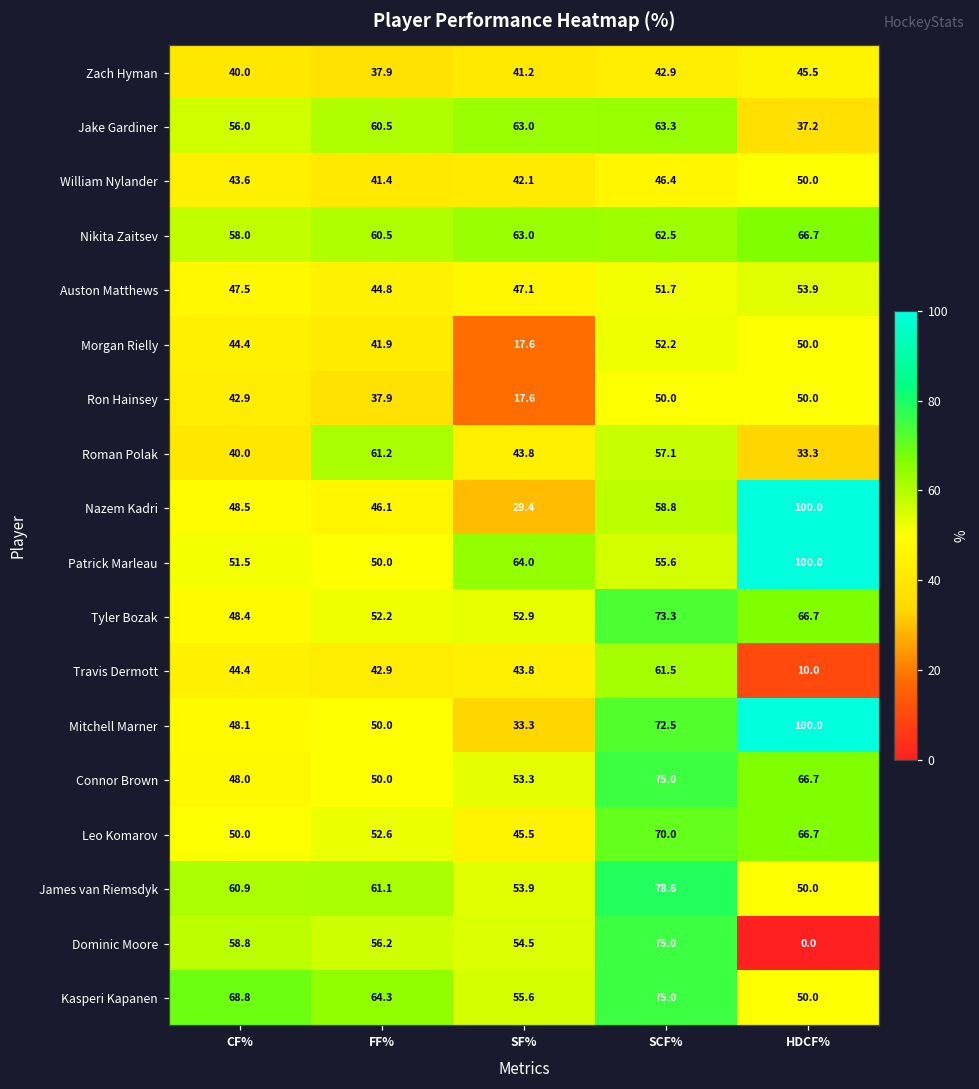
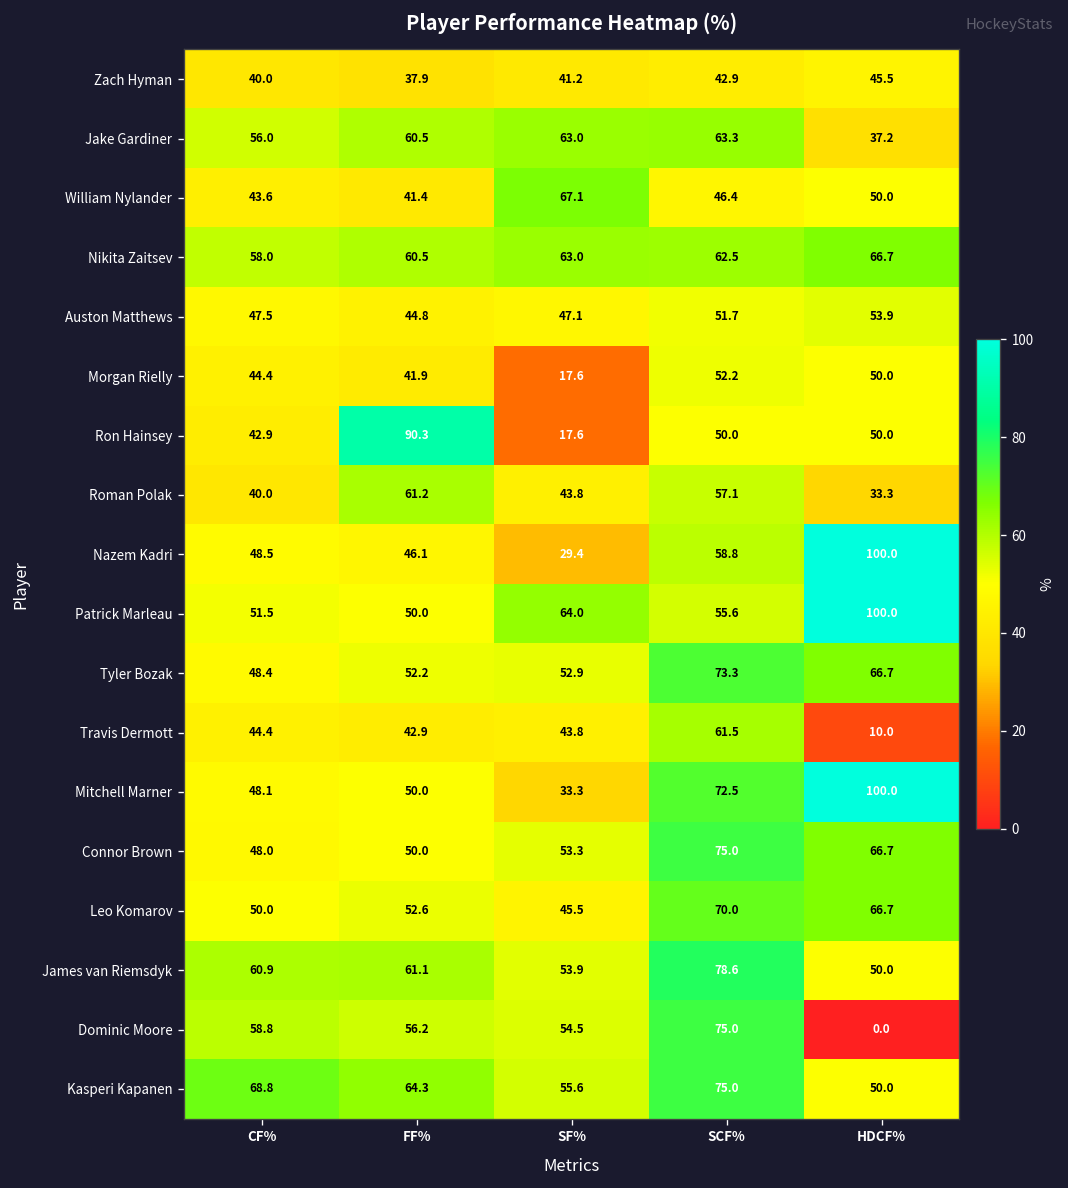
  {
    "Zach Hyman": {
      "CF%": 40.0,
      "FF%": 37.9,
      "SF%": 41.2,
      "SCF%": 42.9,
      "HDCF%": 45.5
    },
    "Jake Gardiner": {
      "CF%": 56.0,
      "FF%": 60.5,
      "SF%": 63.0,
      "SCF%": 63.3,
      "HDCF%": 37.2
    },
    "William Nylander": {
      "CF%": 43.6,
      "FF%": 41.4,
-     "SF%": 42.1,
+     "SF%": 67.1,
      "SCF%": 46.4,
      "HDCF%": 50.0
    },
    "Nikita Zaitsev": {
      "CF%": 58.0,
      "FF%": 60.5,
      "SF%": 63.0,
      "SCF%": 62.5,
      "HDCF%": 66.7
    },
    "Auston Matthews": {
      "CF%": 47.5,
      "FF%": 44.8,
      "SF%": 47.1,
      "SCF%": 51.7,
      "HDCF%": 53.9
    },
    "Morgan Rielly": {
      "CF%": 44.4,
      "FF%": 41.9,
      "SF%": 17.6,
      "SCF%": 52.2,
      "HDCF%": 50.0
    },
    "Ron Hainsey": {
      "CF%": 42.9,
-     "FF%": 37.9,
+     "FF%": 90.3,
      "SF%": 17.6,
      "SCF%": 50.0,
      "HDCF%": 50.0
    },
    "Roman Polak": {
      "CF%": 40.0,
      "FF%": 61.2,
      "SF%": 43.8,
      "SCF%": 57.1,
      "HDCF%": 33.3
    },
    "Nazem Kadri": {
      "CF%": 48.5,
      "FF%": 46.1,
      "SF%": 29.4,
      "SCF%": 58.8,
      "HDCF%": 100.0
    },
    "Patrick Marleau": {
      "CF%": 51.5,
      "FF%": 50.0,
      "SF%": 64.0,
      "SCF%": 55.6,
      "HDCF%": 100.0
    },
    "Tyler Bozak": {
      "CF%": 48.4,
      "FF%": 52.2,
      "SF%": 52.9,
      "SCF%": 73.3,
      "HDCF%": 66.7
    },
    "Travis Dermott": {
      "CF%": 44.4,
      "FF%": 42.9,
      "SF%": 43.8,
      "SCF%": 61.5,
      "HDCF%": 10.0
    },
    "Mitchell Marner": {
      "CF%": 48.1,
      "FF%": 50.0,
      "SF%": 33.3,
      "SCF%": 72.5,
      "HDCF%": 100.0
    },
    "Connor Brown": {
      "CF%": 48.0,
      "FF%": 50.0,
      "SF%": 53.3,
      "SCF%": 75.0,
      "HDCF%": 66.7
    },
    "Leo Komarov": {
      "CF%": 50.0,
      "FF%": 52.6,
      "SF%": 45.5,
      "SCF%": 70.0,
      "HDCF%": 66.7
    },
    "James van Riemsdyk": {
      "CF%": 60.9,
      "FF%": 61.1,
      "SF%": 53.9,
      "SCF%": 78.6,
      "HDCF%": 50.0
    },
    "Dominic Moore": {
      "CF%": 58.8,
      "FF%": 56.2,
      "SF%": 54.5,
      "SCF%": 75.0,
      "HDCF%": 0.0
    },
    "Kasperi Kapanen": {
      "CF%": 68.8,
      "FF%": 64.3,
      "SF%": 55.6,
      "SCF%": 75.0,
      "HDCF%": 50.0
    }
  }
